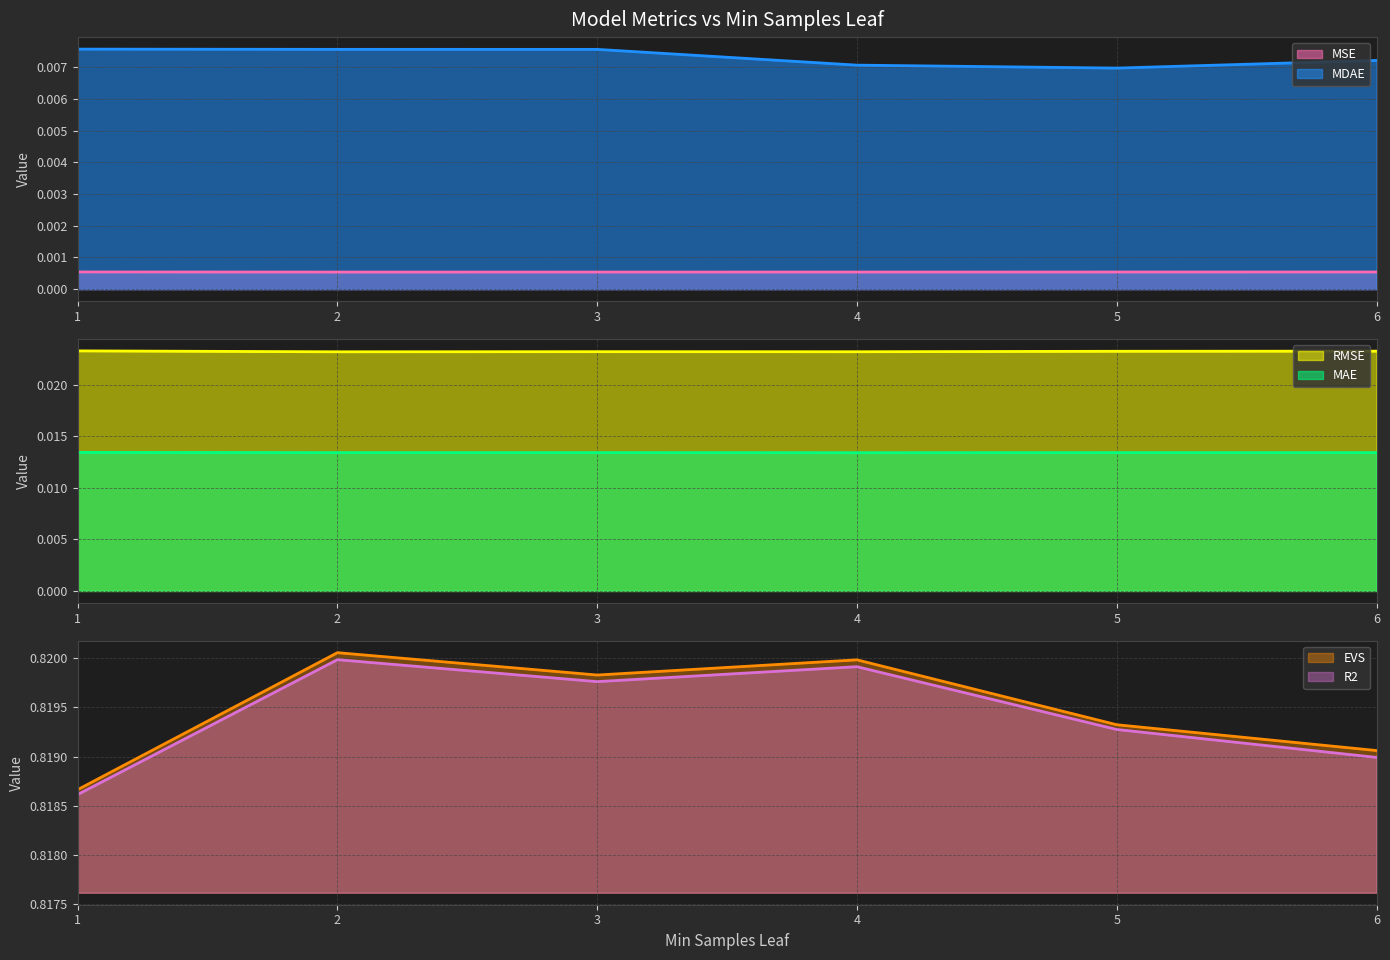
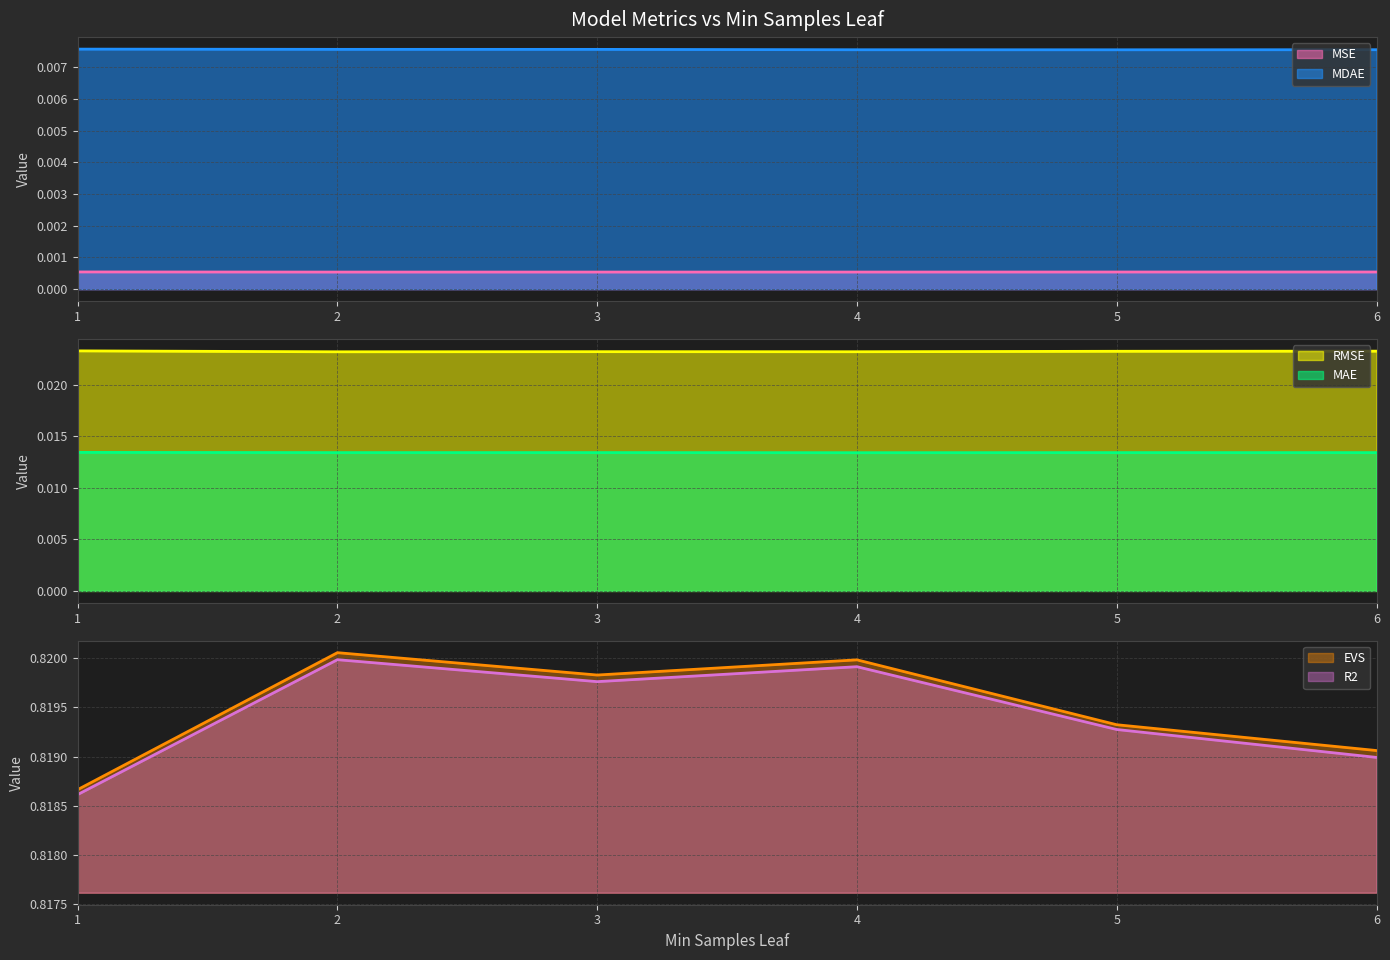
  {
    "Model Metrics vs Min Samples Leaf": {
      "MSE": {
        "1": 0.0005,
        "2": 0.0005,
        "3": 0.0005,
        "4": 0.0005,
        "5": 0.0005,
        "6": 0.0005
      },
      "MDAE": {
        "1": 0.0076,
        "2": 0.0076,
        "3": 0.0076,
-       "4": 0.0071,
-       "5": 0.0070,
-       "6": 0.0072
+       "4": 0.0075,
+       "5": 0.0075,
+       "6": 0.0075
      }
    }
  }
